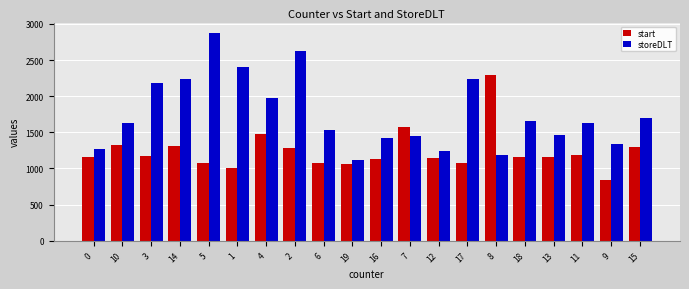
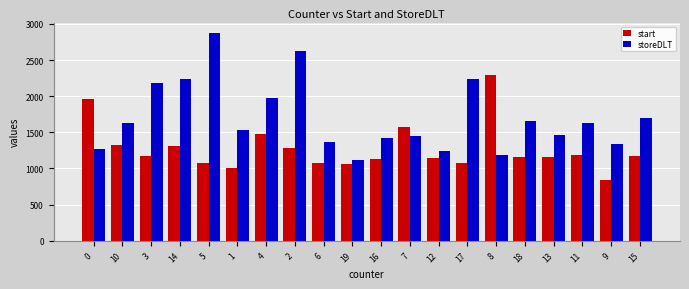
  {
    "start": {
-     "0": 1200,
+     "0": 2000,
      "10": 1300,
      "3": 1200,
      "14": 1300,
      "5": 1100,
      "1": 1000,
      "4": 1500,
      "2": 1300,
      "6": 1100,
      "19": 1100,
      "16": 1100,
      "7": 1600,
      "12": 1100,
      "17": 1100,
      "8": 2300,
      "18": 1200,
      "13": 1200,
      "11": 1200,
      "9": 800,
-     "15": 1300
+     "15": 1200
    },
    "storeDLT": {
      "0": 1300,
      "10": 1600,
      "3": 2200,
      "14": 2200,
      "5": 2900,
-     "1": 2400,
+     "1": 1500,
      "4": 2000,
      "2": 2600,
-     "6": 1500,
+     "6": 1400,
      "19": 1100,
      "16": 1400,
      "7": 1400,
      "12": 1200,
      "17": 2200,
      "8": 1200,
      "18": 1700,
      "13": 1500,
      "11": 1600,
      "9": 1300,
      "15": 1700
    }
  }
